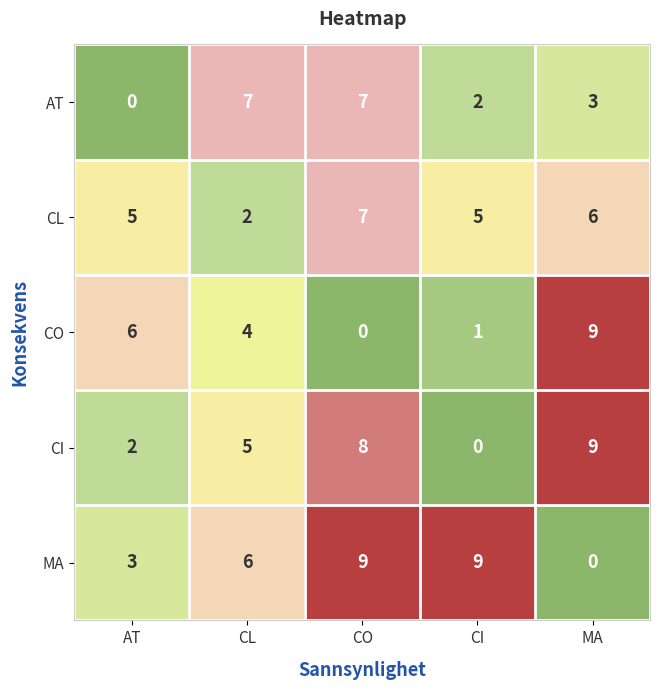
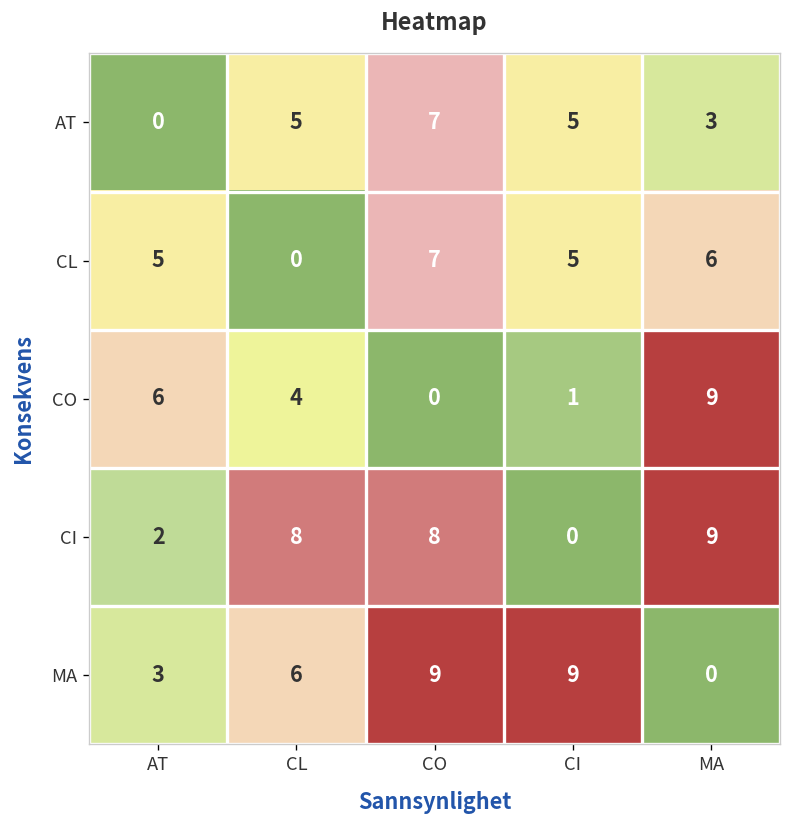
  {
    "AT": {
      "AT": 0,
-     "CL": 7,
+     "CL": 5,
      "CO": 7,
-     "CI": 2,
+     "CI": 5,
      "MA": 3
    },
    "CL": {
      "AT": 5,
-     "CL": 2,
+     "CL": 0,
      "CO": 7,
      "CI": 5,
      "MA": 6
    },
    "CO": {
      "AT": 6,
      "CL": 4,
      "CO": 0,
      "CI": 1,
      "MA": 9
    },
    "CI": {
      "AT": 2,
-     "CL": 5,
+     "CL": 8,
      "CO": 8,
      "CI": 0,
      "MA": 9
    },
    "MA": {
      "AT": 3,
      "CL": 6,
      "CO": 9,
      "CI": 9,
      "MA": 0
    }
  }
